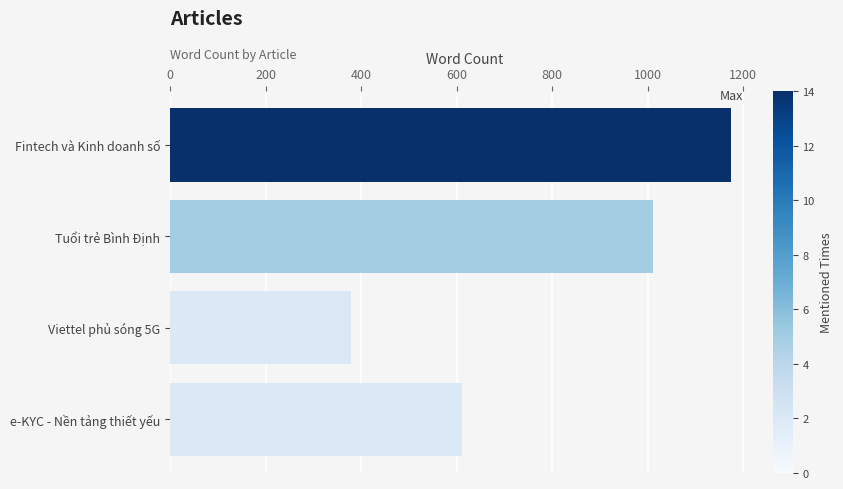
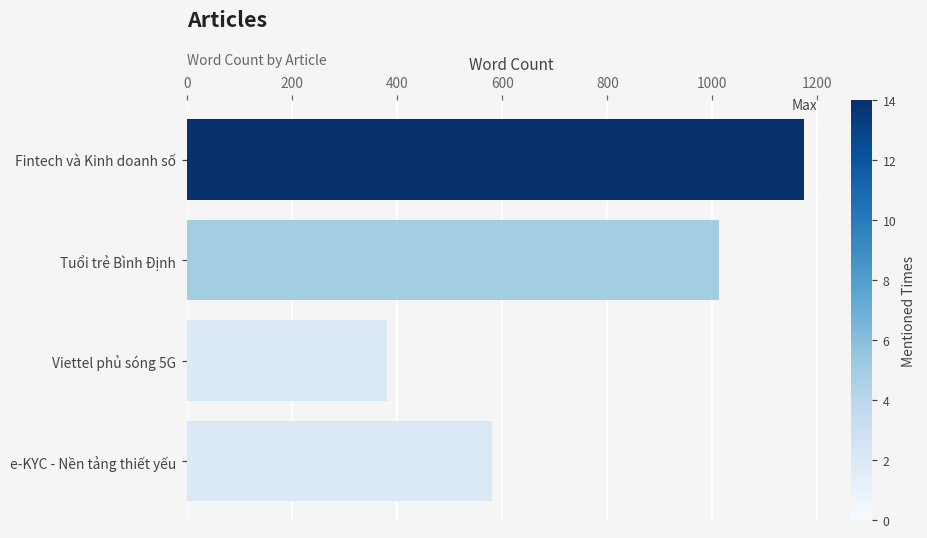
  {
    "Fintech và Kinh doanh số": 1180,
    "Tuổi trẻ Bình Định": 1010,
    "Viettel phủ sóng 5G": 380,
-   "e-KYC - Nền tảng thiết yếu": 610
+   "e-KYC - Nền tảng thiết yếu": 580
  }
